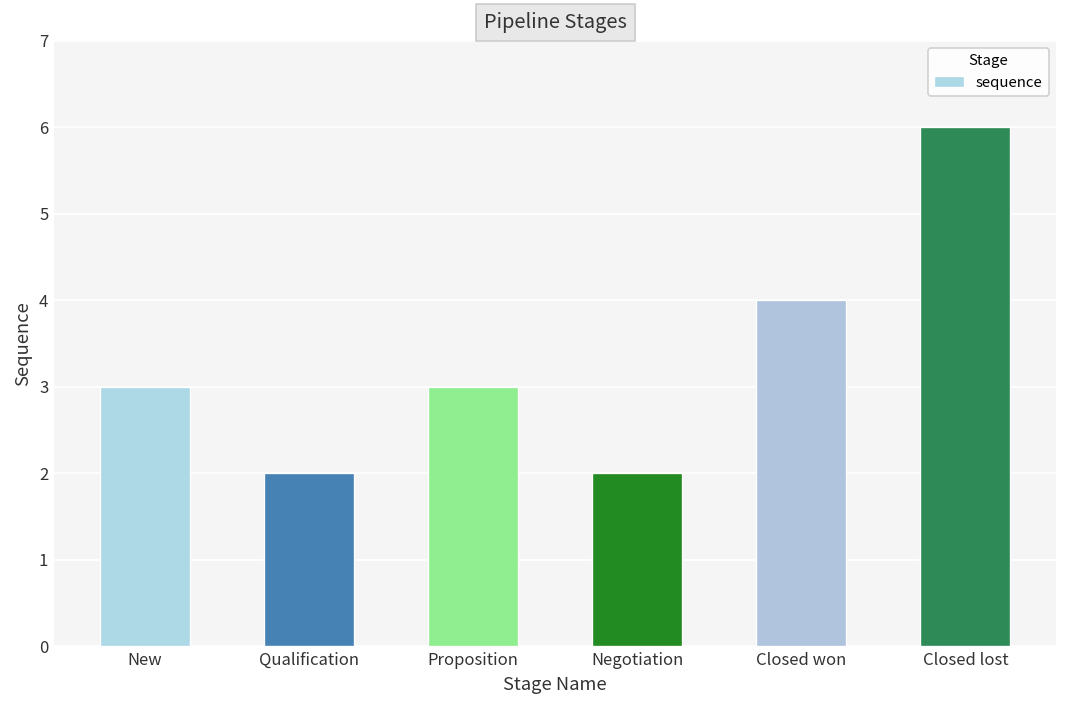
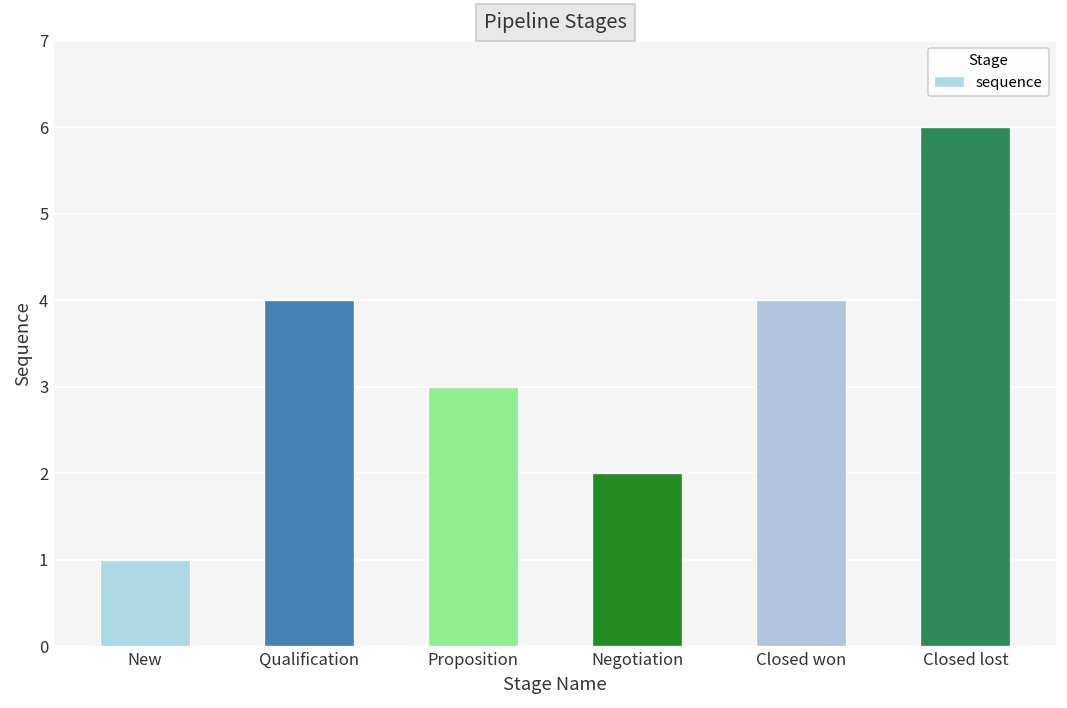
  {
-   "New": 3,
-   "Qualification": 2,
+   "New": 1,
+   "Qualification": 4,
    "Proposition": 3,
    "Negotiation": 2,
    "Closed won": 4,
    "Closed lost": 6
  }
